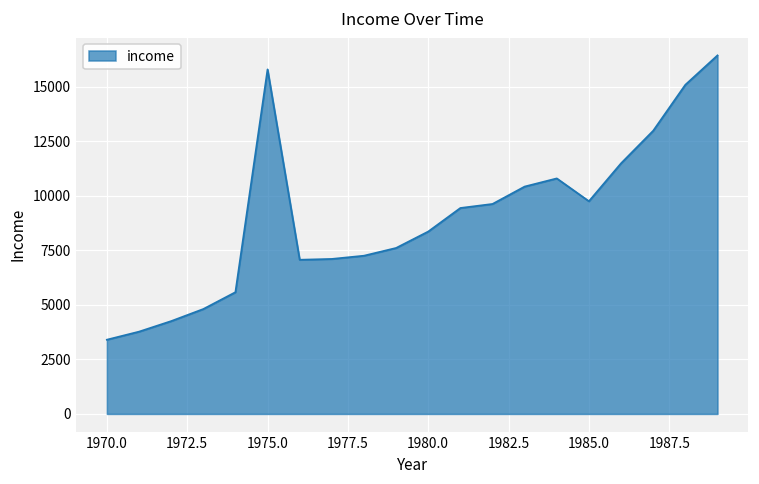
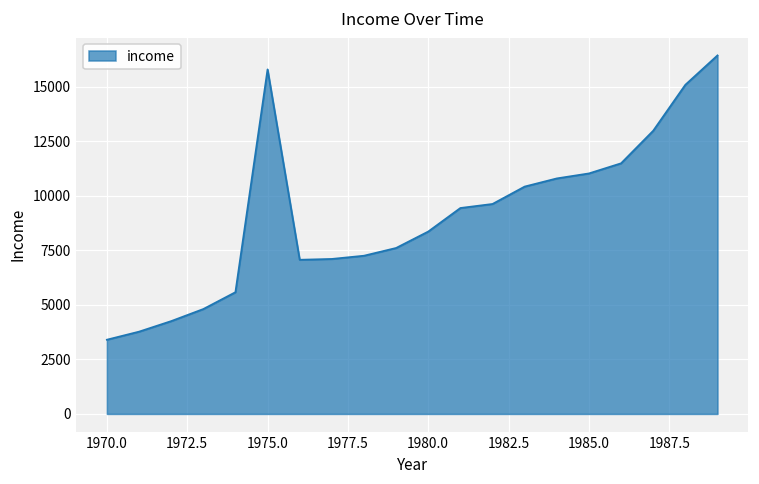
  {
    "1970.0": 3400,
    "1975.0": 15800,
    "1980.0": 8400,
-   "1985.0": 9700
+   "1985.0": 11000
  }
